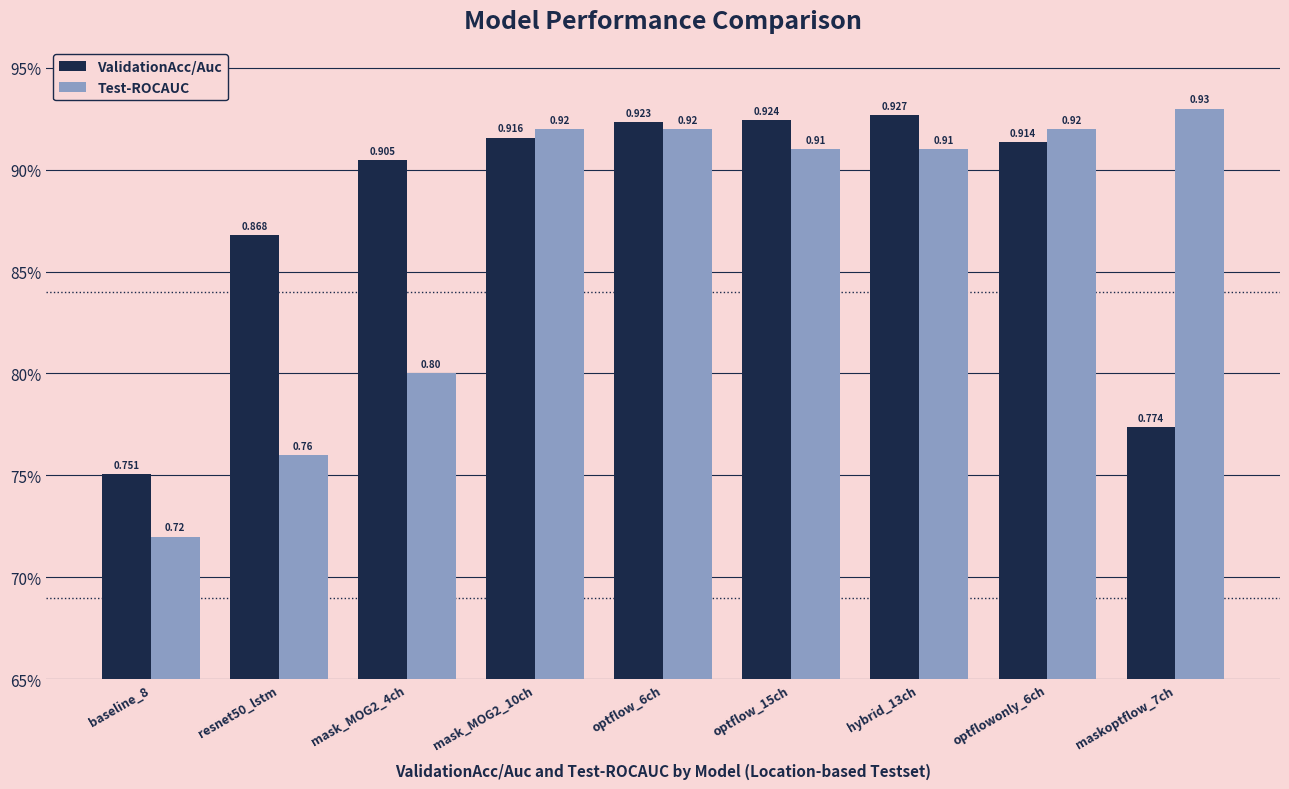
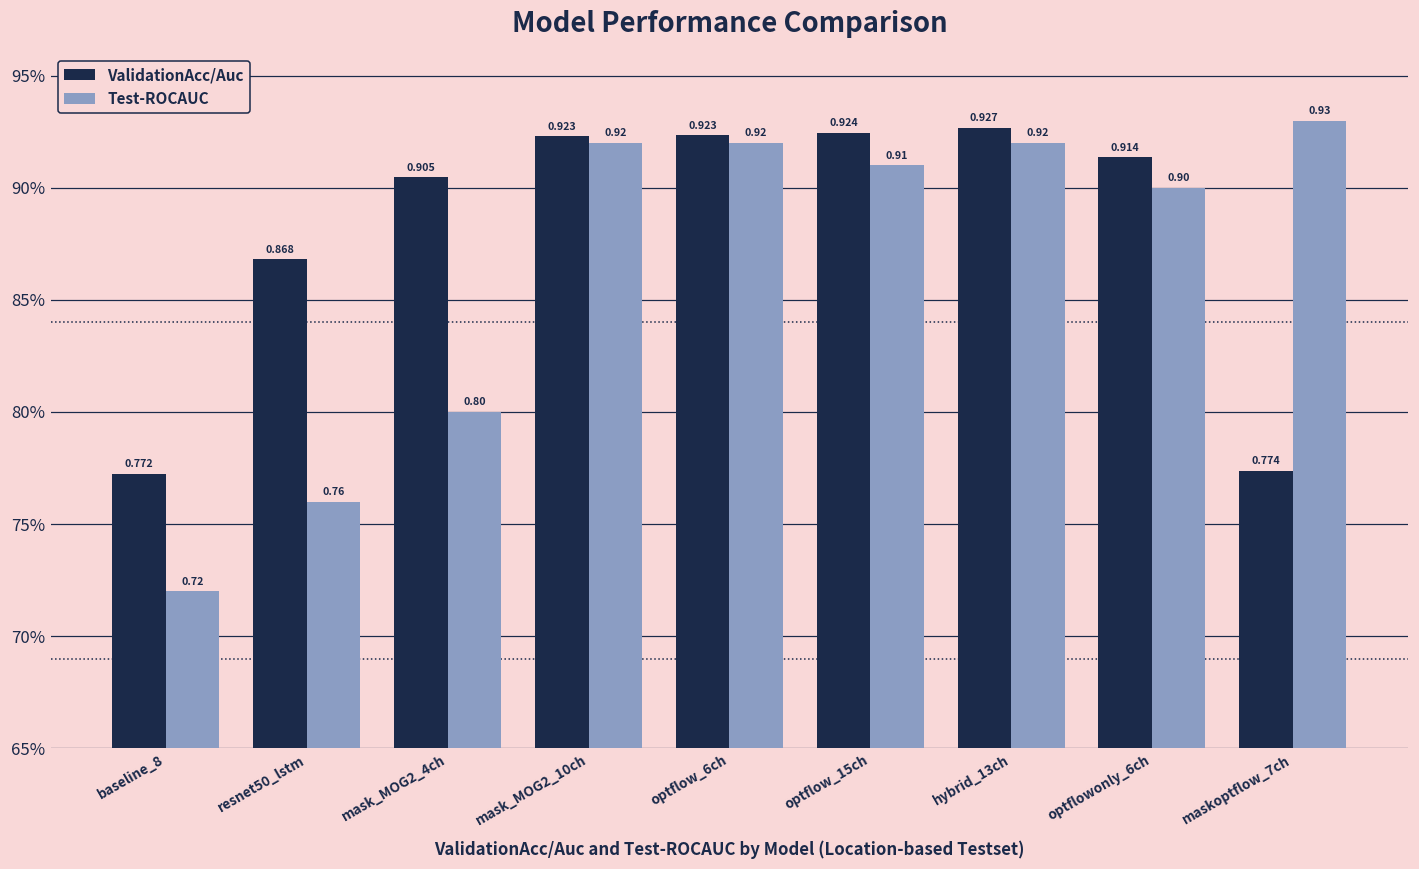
  {
    "ValidationAcc/Auc": {
-     "baseline_8": 0.751,
+     "baseline_8": 0.772,
      "resnet50_lstm": 0.868,
      "mask_MOG2_4ch": 0.905,
-     "mask_MOG2_10ch": 0.916,
+     "mask_MOG2_10ch": 0.923,
      "optflow_6ch": 0.923,
      "optflow_15ch": 0.924,
      "hybrid_13ch": 0.927,
      "optflowonly_6ch": 0.914,
      "maskoptflow_7ch": 0.774
    },
    "Test-ROCAUC": {
      "baseline_8": 0.72,
      "resnet50_lstm": 0.76,
      "mask_MOG2_4ch": 0.80,
      "mask_MOG2_10ch": 0.92,
      "optflow_6ch": 0.92,
      "optflow_15ch": 0.91,
-     "hybrid_13ch": 0.91,
-     "optflowonly_6ch": 0.92,
+     "hybrid_13ch": 0.92,
+     "optflowonly_6ch": 0.90,
      "maskoptflow_7ch": 0.93
    }
  }
